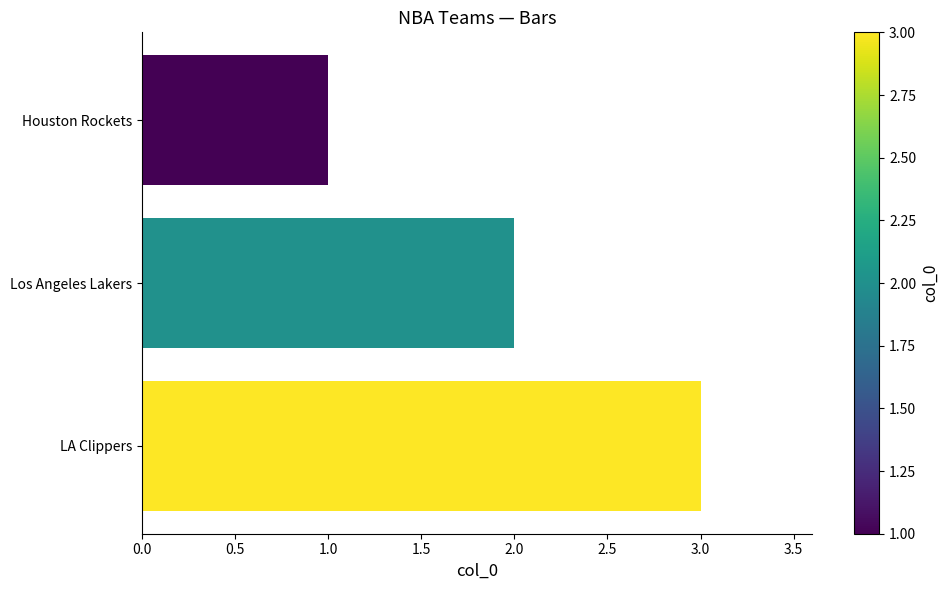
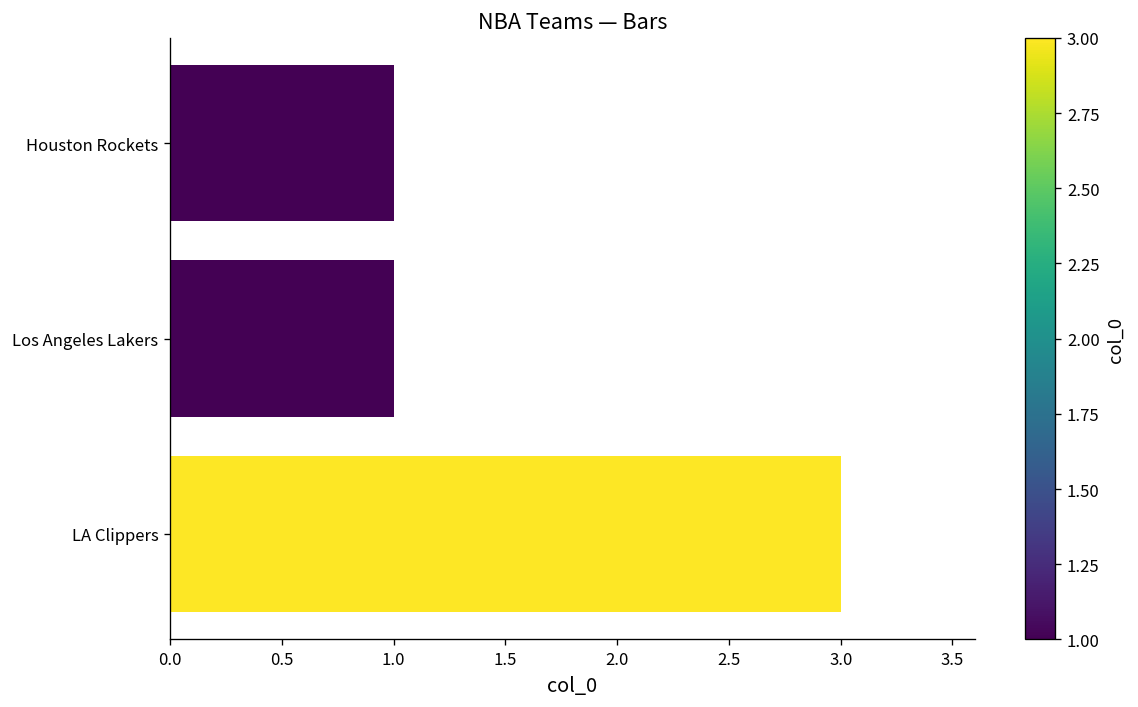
  {
    "Houston Rockets": 1,
-   "Los Angeles Lakers": 2,
+   "Los Angeles Lakers": 1,
    "LA Clippers": 3
  }
